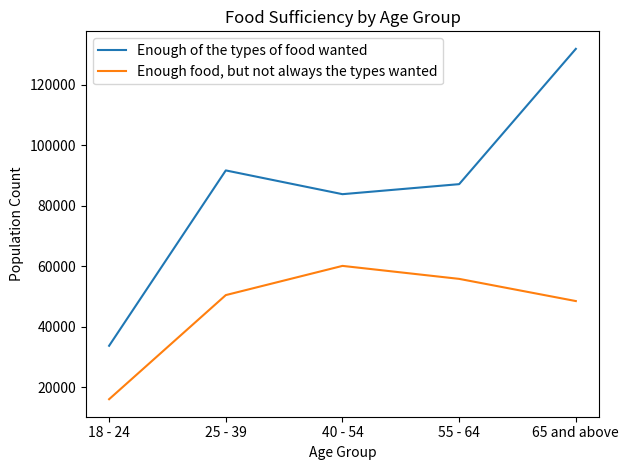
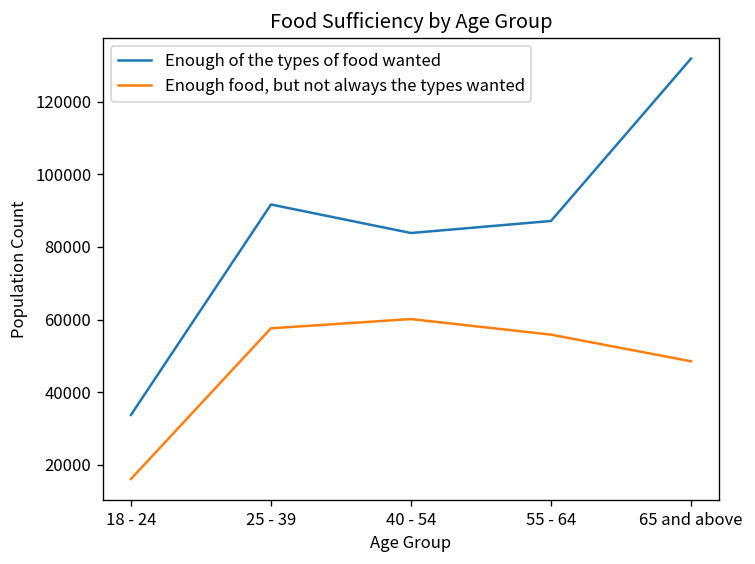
  {
    "Enough of the types of food wanted": {
      "18 - 24": 34000,
      "25 - 39": 92000,
      "40 - 54": 84000,
      "55 - 64": 87000,
      "65 and above": 132000
    },
    "Enough food, but not always the types wanted": {
      "18 - 24": 16000,
-     "25 - 39": 50000,
+     "25 - 39": 58000,
      "40 - 54": 60000,
      "55 - 64": 56000,
      "65 and above": 49000
    }
  }
